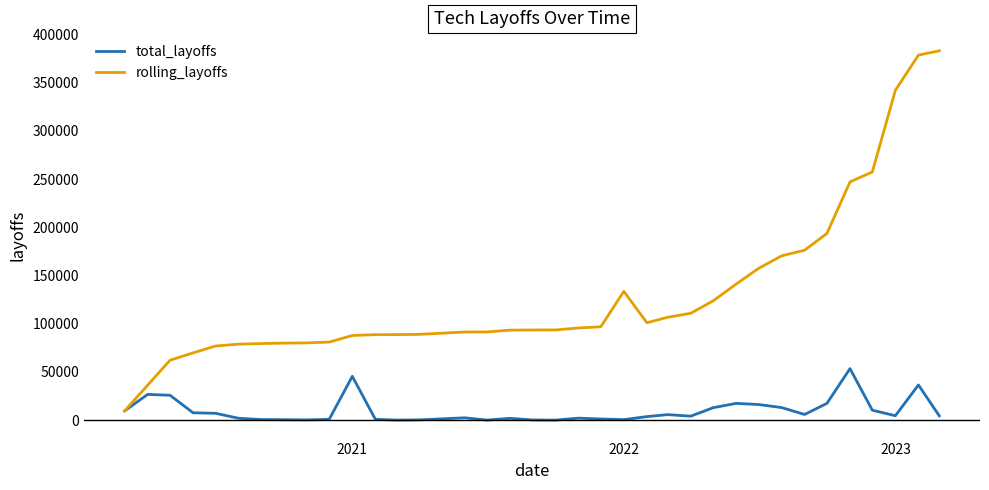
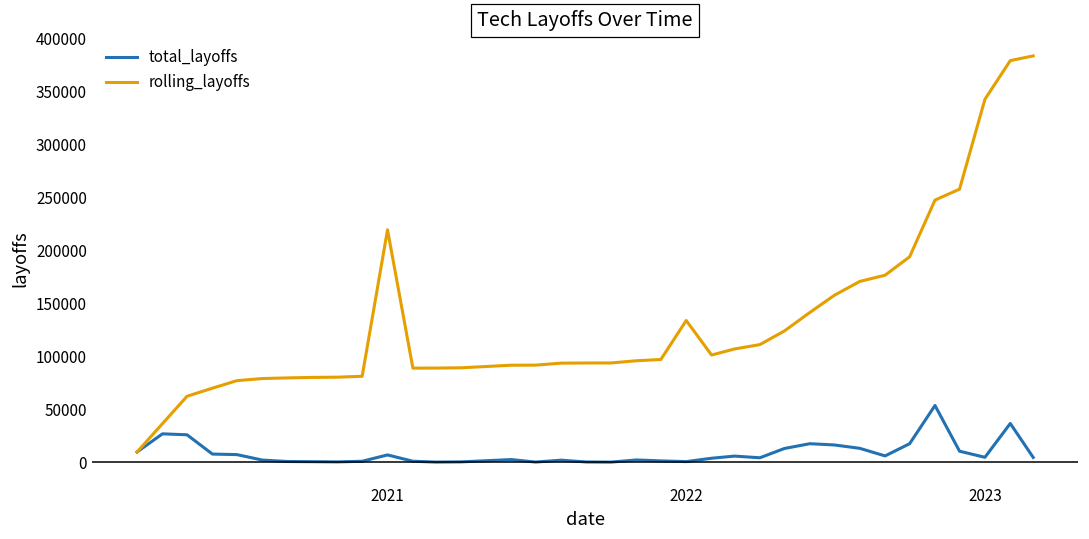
  {
    "total_layoffs": {
-     "2021": 50000,
+     "2021": 10000,
      "2022": 0,
      "2023": 0
    },
    "rolling_layoffs": {
-     "2021": 90000,
+     "2021": 220000,
      "2022": 130000,
      "2023": 340000
    }
  }
